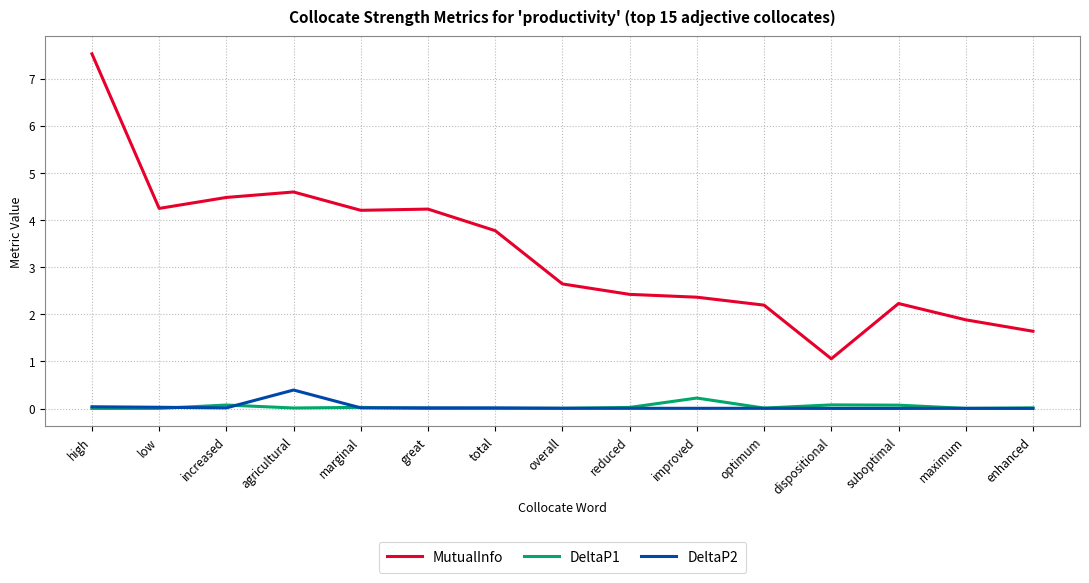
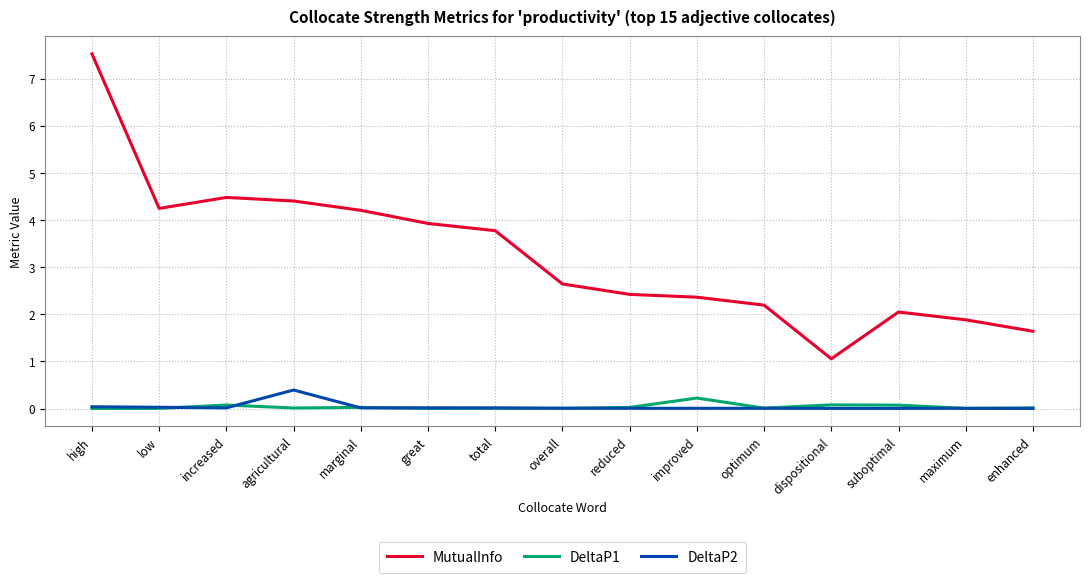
  {
    "MutualInfo": {
      "high": 7.5,
      "low": 4.2,
      "increased": 4.5,
-     "agricultural": 4.6,
+     "agricultural": 4.4,
      "marginal": 4.2,
-     "great": 4.2,
+     "great": 3.9,
      "total": 3.8,
      "overall": 2.6,
      "reduced": 2.4,
      "improved": 2.4,
      "optimum": 2.2,
      "dispositional": 1.1,
-     "suboptimal": 2.2,
+     "suboptimal": 2.0,
      "maximum": 1.9,
      "enhanced": 1.6
    },
    "DeltaP1": {
      "increased": 0.1,
      "agricultural": 0.0,
      "improved": 0.2,
      "dispositional": 0.1,
      "suboptimal": 0.1
    },
    "DeltaP2": {
      "increased": 0.0,
      "agricultural": 0.4,
      "improved": 0.0,
      "dispositional": 0.0,
      "suboptimal": 0.0
    }
  }
